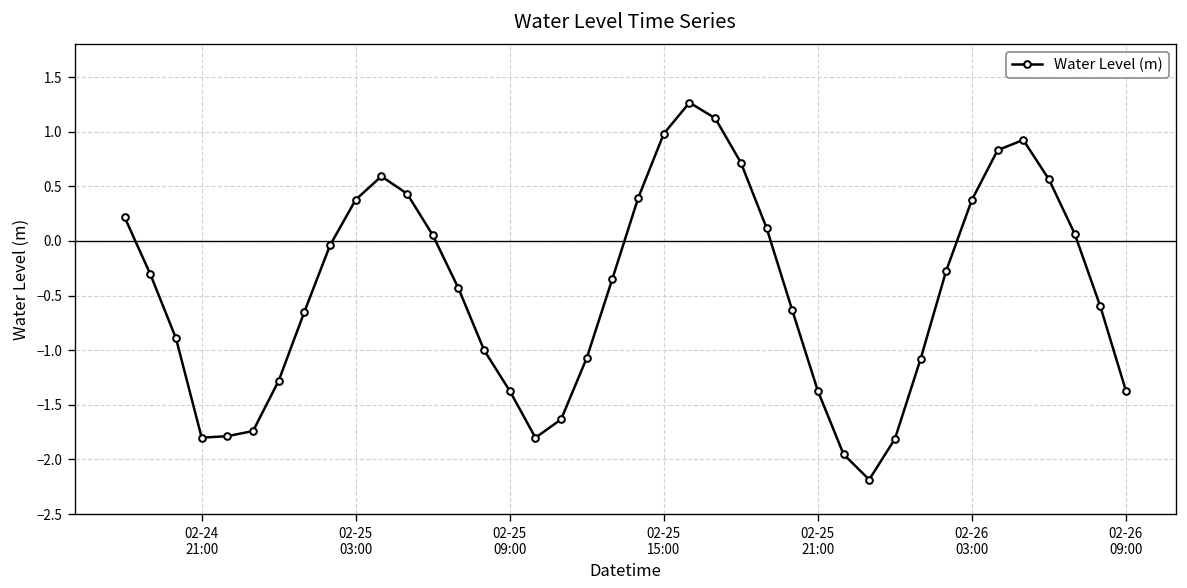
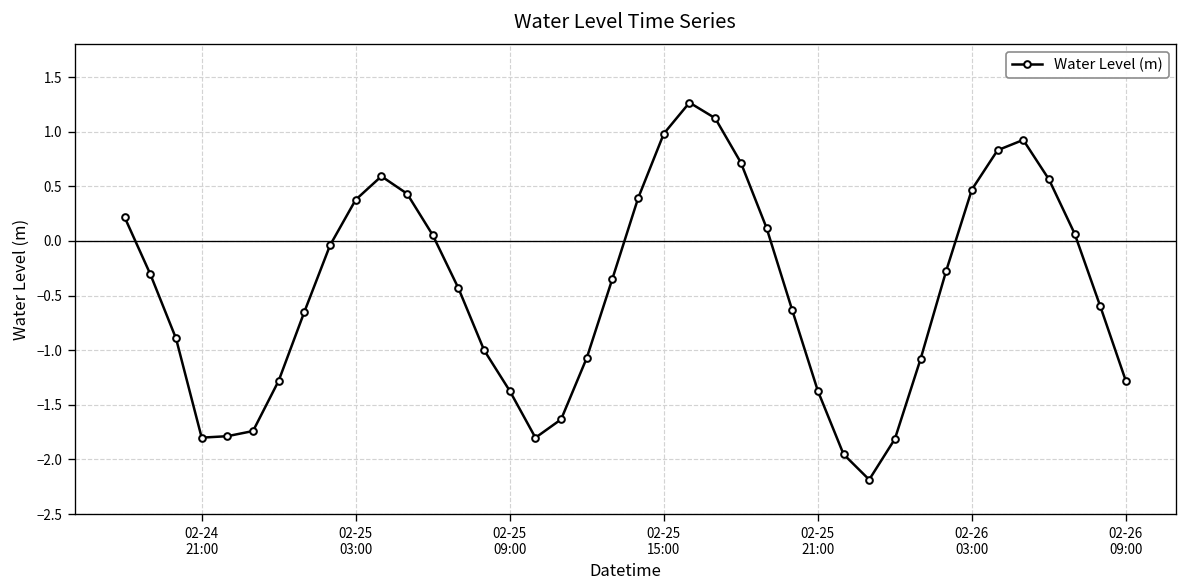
  {
    "02-24 21:00": -1.8,
    "02-25 03:00": 0.4,
    "02-25 09:00": -1.4,
    "02-25 15:00": 1.0,
    "02-25 21:00": -1.4,
-   "02-26 03:00": 0.4,
-   "02-26 09:00": -1.4
+   "02-26 03:00": 0.5,
+   "02-26 09:00": -1.3
  }
